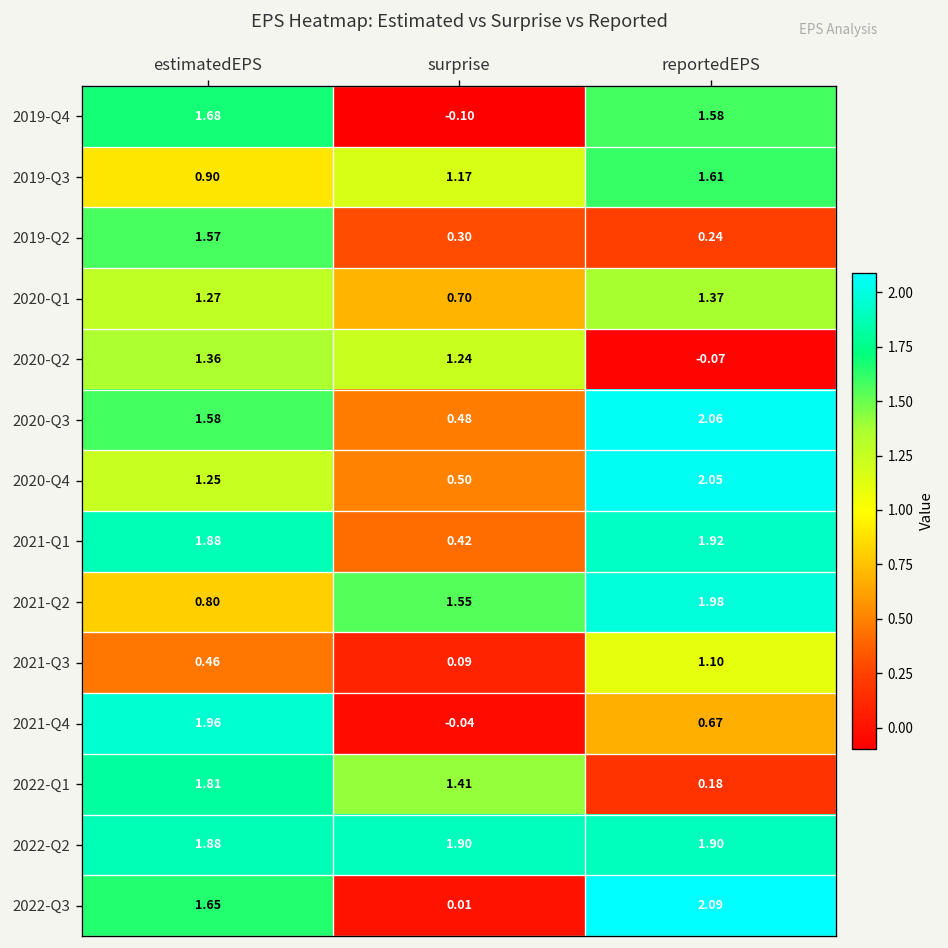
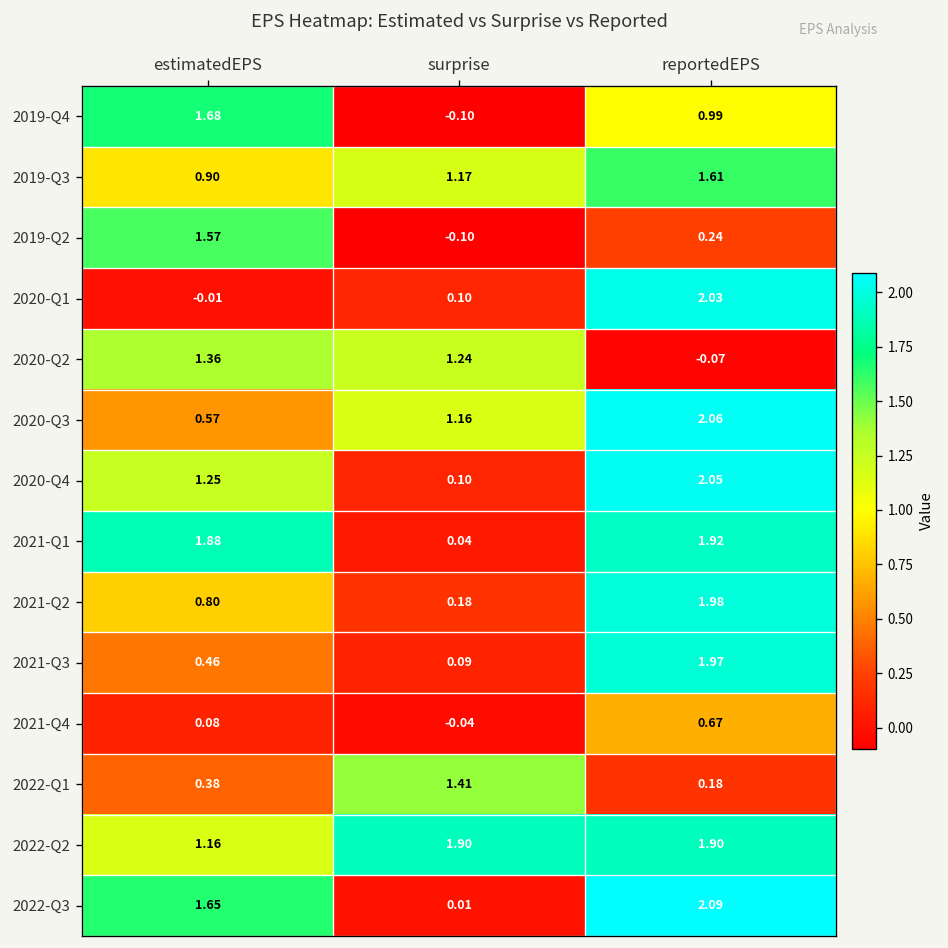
  {
    "2019-Q4": {
      "estimatedEPS": 1.68,
      "surprise": -0.10,
-     "reportedEPS": 1.58
+     "reportedEPS": 0.99
    },
    "2019-Q3": {
      "estimatedEPS": 0.90,
      "surprise": 1.17,
      "reportedEPS": 1.61
    },
    "2019-Q2": {
      "estimatedEPS": 1.57,
-     "surprise": 0.30,
+     "surprise": -0.10,
      "reportedEPS": 0.24
    },
    "2020-Q1": {
-     "estimatedEPS": 1.27,
-     "surprise": 0.70,
-     "reportedEPS": 1.37
+     "estimatedEPS": -0.01,
+     "surprise": 0.10,
+     "reportedEPS": 2.03
    },
    "2020-Q2": {
      "estimatedEPS": 1.36,
      "surprise": 1.24,
      "reportedEPS": -0.07
    },
    "2020-Q3": {
-     "estimatedEPS": 1.58,
-     "surprise": 0.48,
+     "estimatedEPS": 0.57,
+     "surprise": 1.16,
      "reportedEPS": 2.06
    },
    "2020-Q4": {
      "estimatedEPS": 1.25,
-     "surprise": 0.50,
+     "surprise": 0.10,
      "reportedEPS": 2.05
    },
    "2021-Q1": {
      "estimatedEPS": 1.88,
-     "surprise": 0.42,
+     "surprise": 0.04,
      "reportedEPS": 1.92
    },
    "2021-Q2": {
      "estimatedEPS": 0.80,
-     "surprise": 1.55,
+     "surprise": 0.18,
      "reportedEPS": 1.98
    },
    "2021-Q3": {
      "estimatedEPS": 0.46,
      "surprise": 0.09,
-     "reportedEPS": 1.10
+     "reportedEPS": 1.97
    },
    "2021-Q4": {
-     "estimatedEPS": 1.96,
+     "estimatedEPS": 0.08,
      "surprise": -0.04,
      "reportedEPS": 0.67
    },
    "2022-Q1": {
-     "estimatedEPS": 1.81,
+     "estimatedEPS": 0.38,
      "surprise": 1.41,
      "reportedEPS": 0.18
    },
    "2022-Q2": {
-     "estimatedEPS": 1.88,
+     "estimatedEPS": 1.16,
      "surprise": 1.90,
      "reportedEPS": 1.90
    },
    "2022-Q3": {
      "estimatedEPS": 1.65,
      "surprise": 0.01,
      "reportedEPS": 2.09
    }
  }
